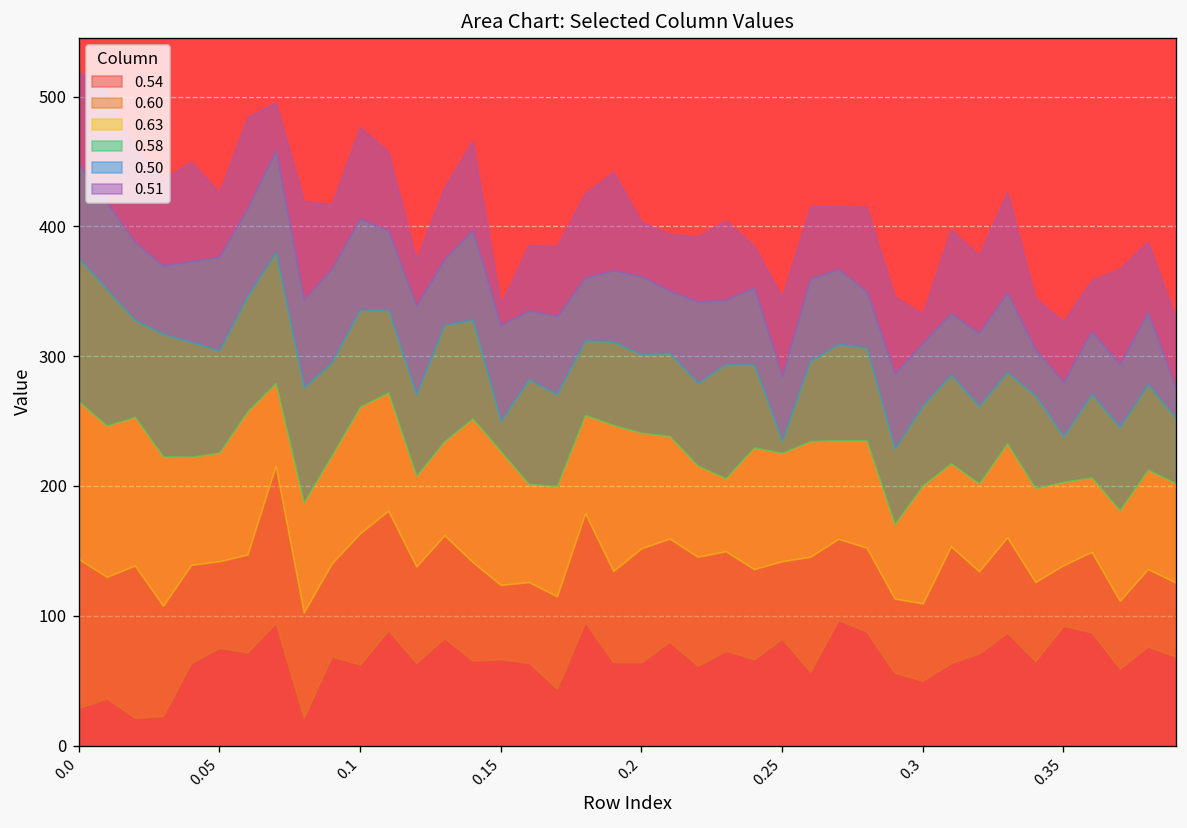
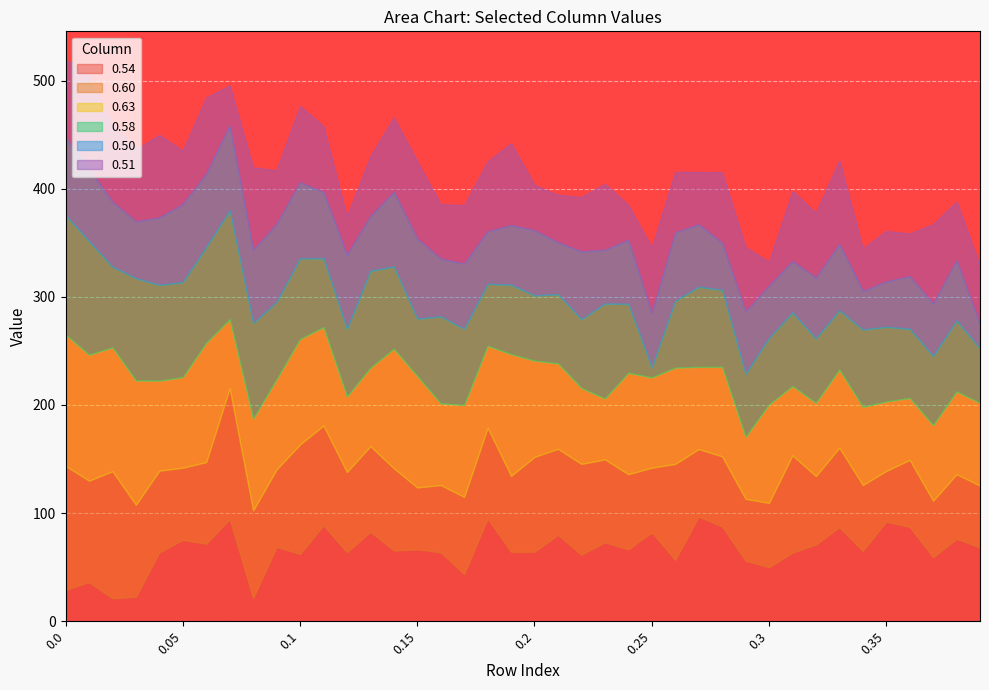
  {
    "0.58": {
      "0.0": 110,
-     "0.05": 79,
+     "0.05": 88,
      "0.1": 75,
-     "0.15": 23,
+     "0.15": 53,
      "0.2": 60,
      "0.25": 9,
      "0.3": 62,
-     "0.35": 35
+     "0.35": 69
    },
    "0.50": {
      "0.0": 72,
      "0.05": 72,
      "0.1": 71,
      "0.15": 74,
      "0.2": 60,
      "0.25": 50,
      "0.3": 48,
      "0.35": 42
    },
    "0.51": {
      "0.0": 72,
      "0.05": 50,
      "0.1": 71,
-     "0.15": 16,
+     "0.15": 72,
      "0.2": 42,
      "0.25": 61,
      "0.3": 22,
      "0.35": 47
    }
  }
